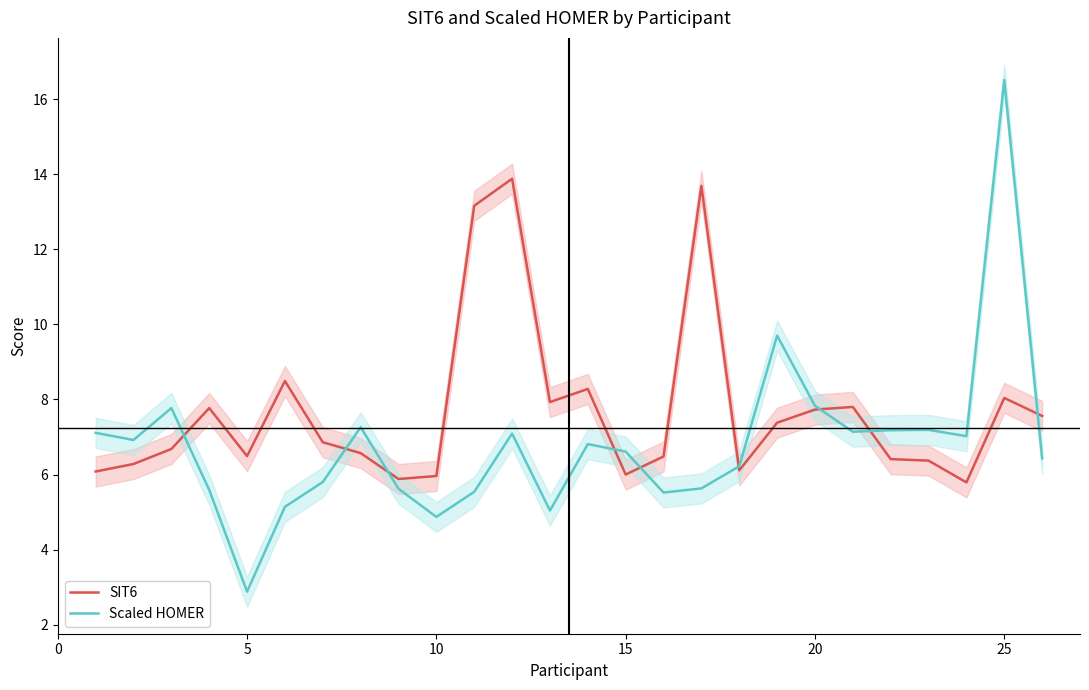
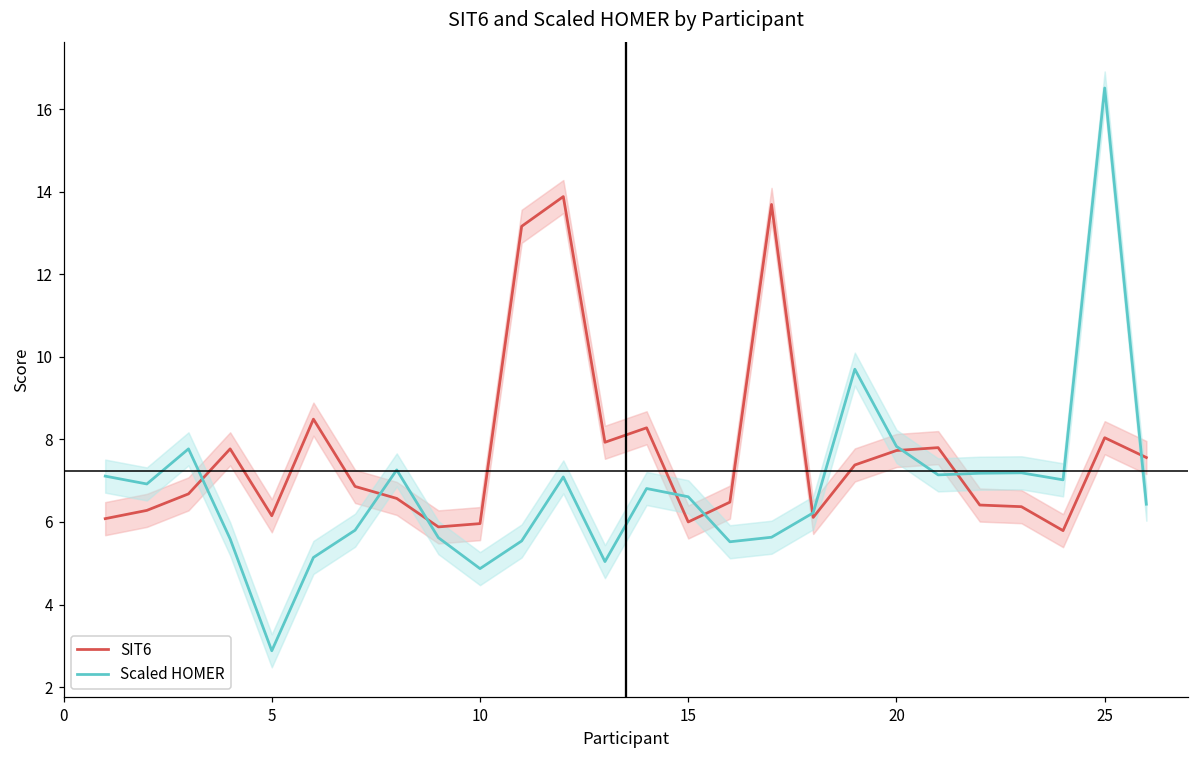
  {
    "SIT6": {
-     "5": 6.5,
+     "5": 6.2,
      "10": 6.0,
      "15": 6.0,
      "20": 7.7,
      "25": 8.0
    },
    "Scaled HOMER": {
      "5": 2.9,
      "10": 4.9,
      "15": 6.6,
      "20": 7.8,
      "25": 16.5
    }
  }
